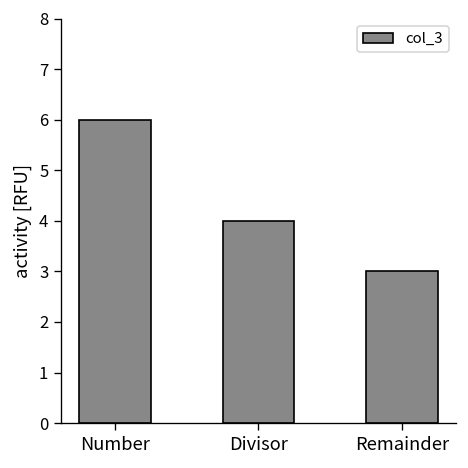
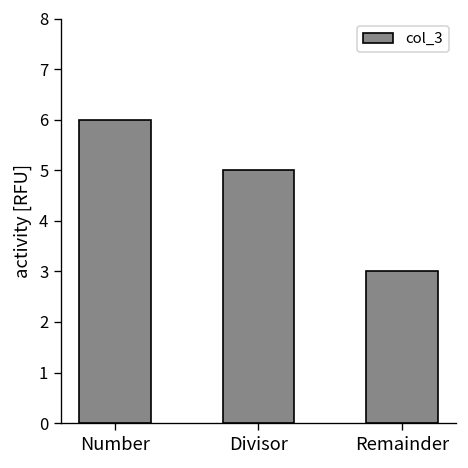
  {
    "Number": 6,
-   "Divisor": 4,
+   "Divisor": 5,
    "Remainder": 3
  }
